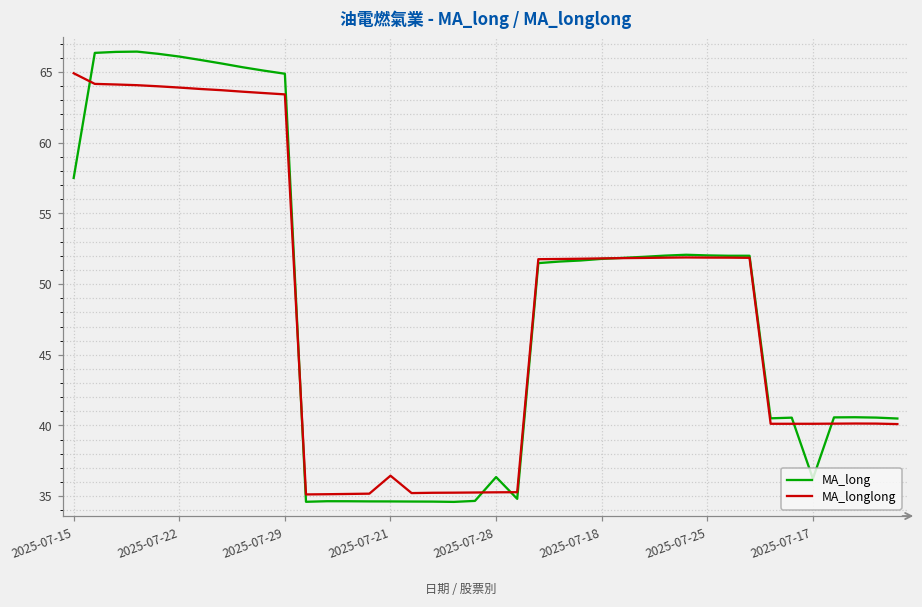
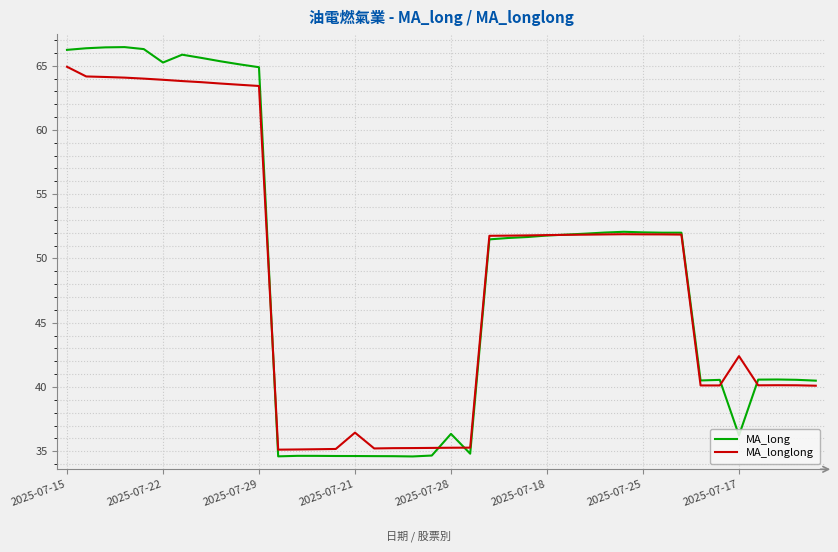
  {
    "MA_long": {
-     "2025-07-15": 57.5,
-     "2025-07-22": 66.1,
+     "2025-07-15": 66.2,
+     "2025-07-22": 65.2,
      "2025-07-29": 64.9,
      "2025-07-21": 34.6,
      "2025-07-28": 36.4
    },
    "MA_longlong": {
      "2025-07-15": 64.9,
      "2025-07-22": 63.9,
      "2025-07-29": 63.4,
      "2025-07-21": 36.4,
      "2025-07-28": 35.3,
-     "2025-07-17": 40.1
+     "2025-07-17": 42.4
    }
  }
